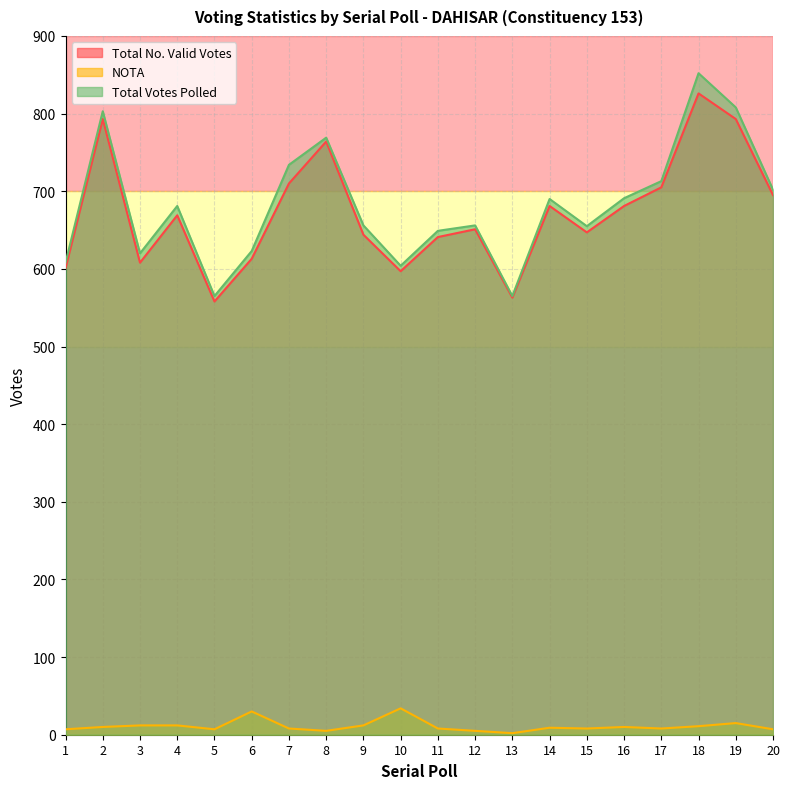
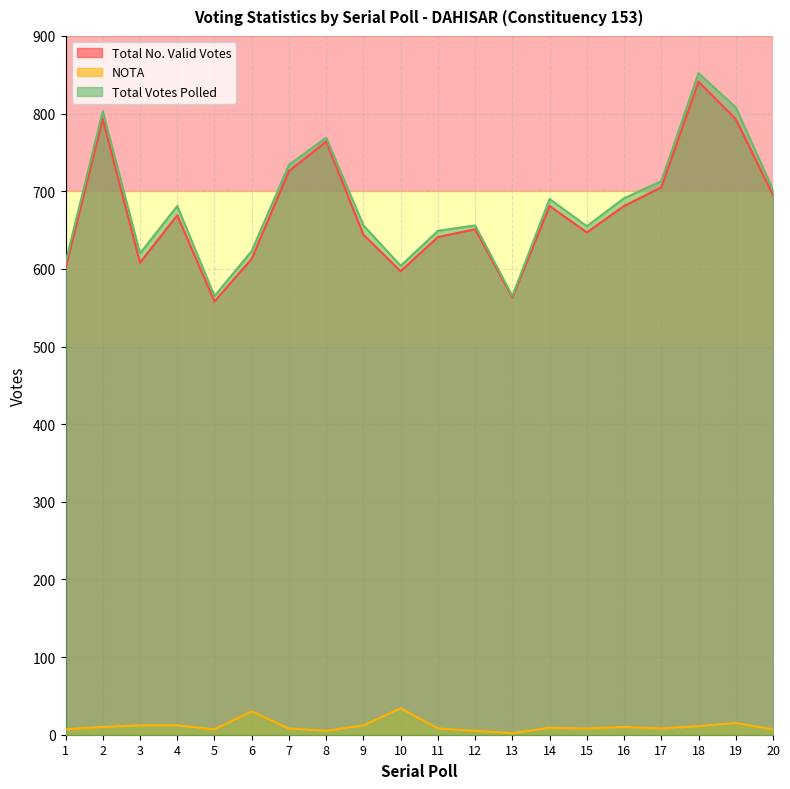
  {
    "Total No. Valid Votes": {
      "1": 600,
      "2": 790,
      "3": 610,
      "4": 670,
      "5": 560,
      "6": 610,
-     "7": 710,
+     "7": 730,
      "8": 760,
      "9": 640,
      "10": 600,
      "11": 640,
      "12": 650,
      "14": 680,
      "15": 650,
      "16": 680,
      "17": 710,
-     "18": 830,
+     "18": 840,
      "19": 790,
      "20": 700
    },
    "NOTA": {
      "1": 10,
      "2": 10,
      "3": 10,
      "4": 10,
      "5": 10,
      "6": 30,
      "7": 10,
      "8": 10,
      "9": 10,
      "10": 30,
      "11": 10,
      "12": 10,
      "13": 0,
      "14": 10,
      "15": 10,
      "16": 10,
      "17": 10,
      "18": 10,
      "19": 20,
      "20": 10
    },
    "Total Votes Polled": {
      "1": 610,
      "2": 800,
      "3": 620,
      "4": 680,
      "5": 570,
      "6": 620,
      "7": 730,
      "8": 770,
      "9": 660,
      "10": 600,
      "11": 650,
      "12": 660,
      "14": 690,
      "15": 660,
      "16": 690,
      "17": 710,
      "18": 850,
      "19": 810,
      "20": 700
    }
  }
